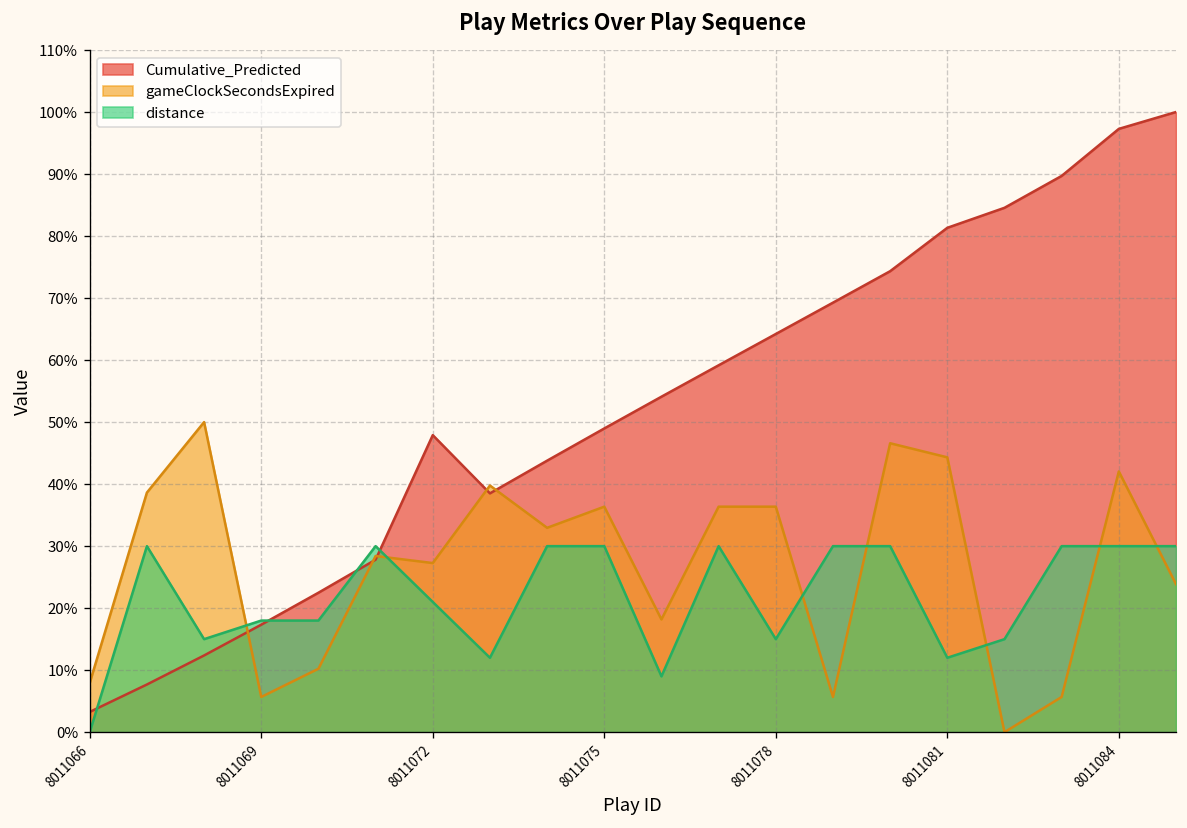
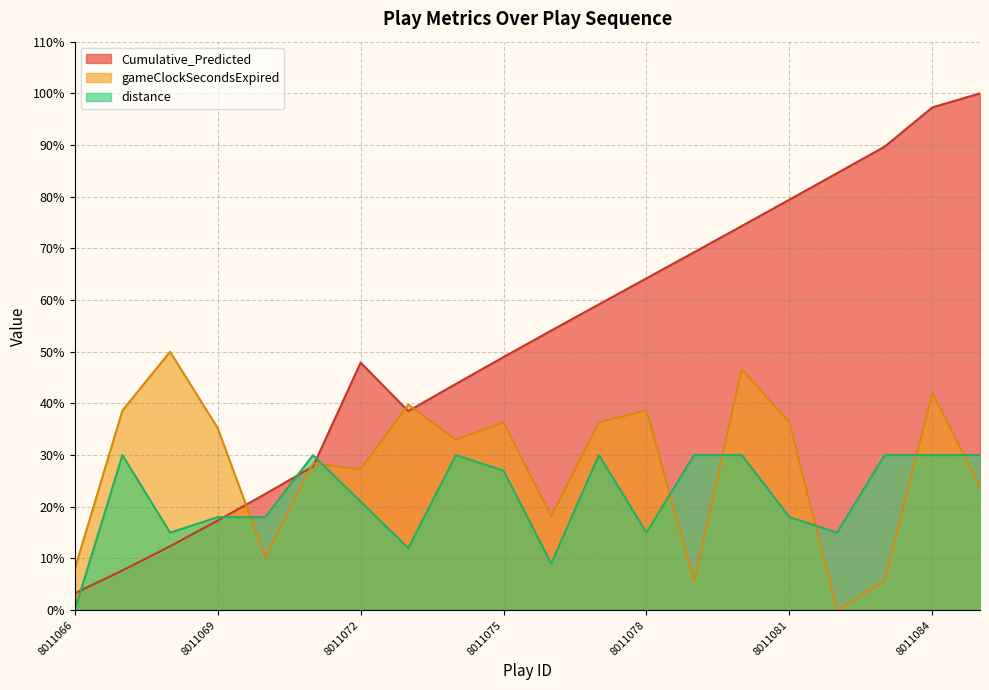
  {
    "Cumulative_Predicted": {
      "8011066": "3%",
      "8011069": "17%",
      "8011072": "48%",
      "8011075": "49%",
      "8011078": "64%",
-     "8011081": "81%",
+     "8011081": "79%",
      "8011084": "97%"
    },
    "gameClockSecondsExpired": {
      "8011066": "8%",
-     "8011069": "6%",
+     "8011069": "35%",
      "8011072": "27%",
      "8011075": "36%",
-     "8011078": "36%",
-     "8011081": "44%",
+     "8011078": "39%",
+     "8011081": "36%",
      "8011084": "42%"
    },
    "distance": {
      "8011066": "0%",
      "8011069": "18%",
      "8011072": "21%",
-     "8011075": "30%",
+     "8011075": "27%",
      "8011078": "15%",
-     "8011081": "12%",
+     "8011081": "18%",
      "8011084": "30%"
    }
  }
